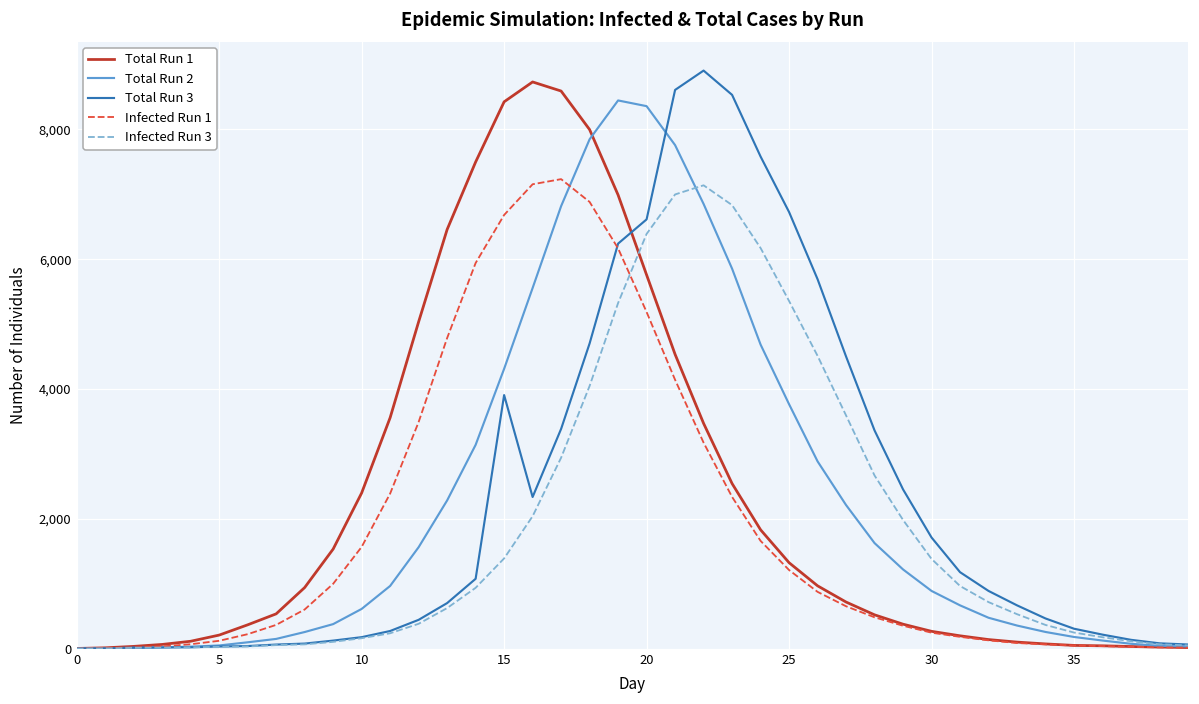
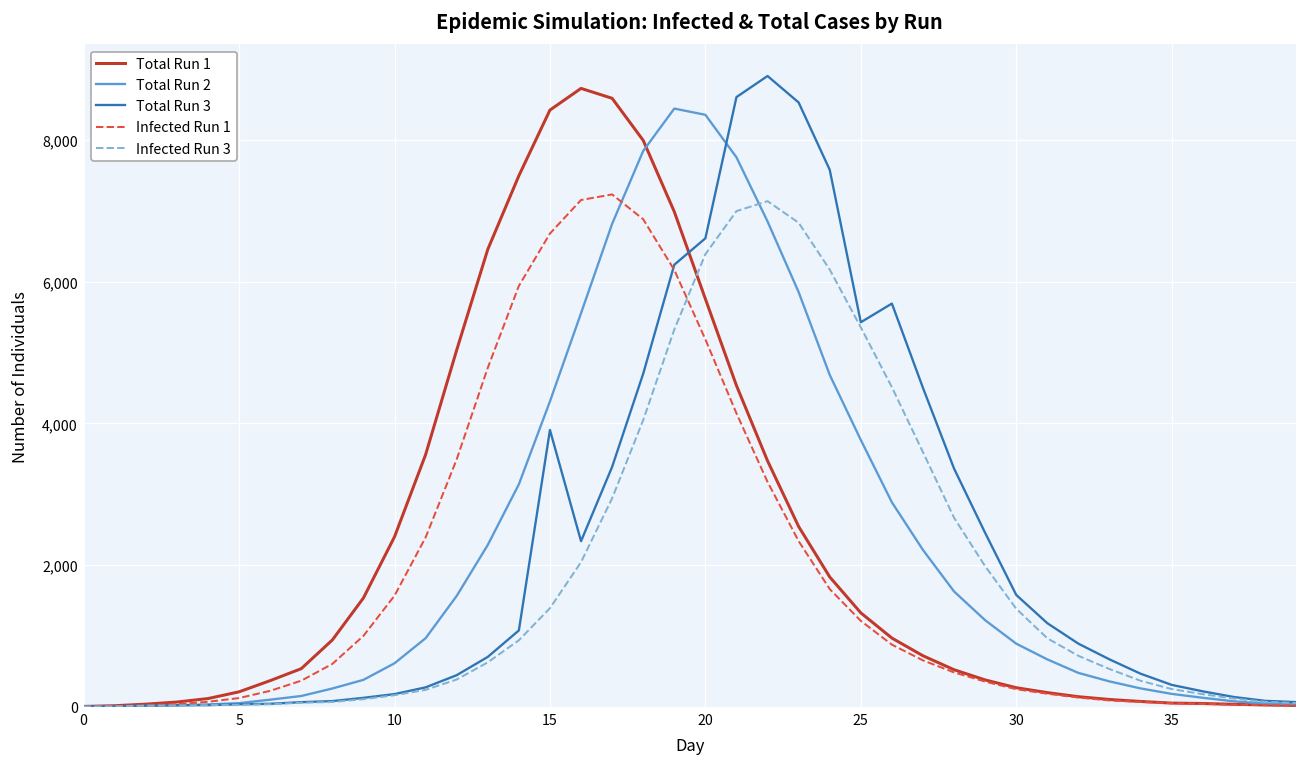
  {
    "Total Run 3": {
      "15": "3,900",
      "20": "6,600",
-     "25": "6,700",
-     "30": "1,700",
+     "25": "5,400",
+     "30": "1,600",
      "35": "300"
    }
  }
